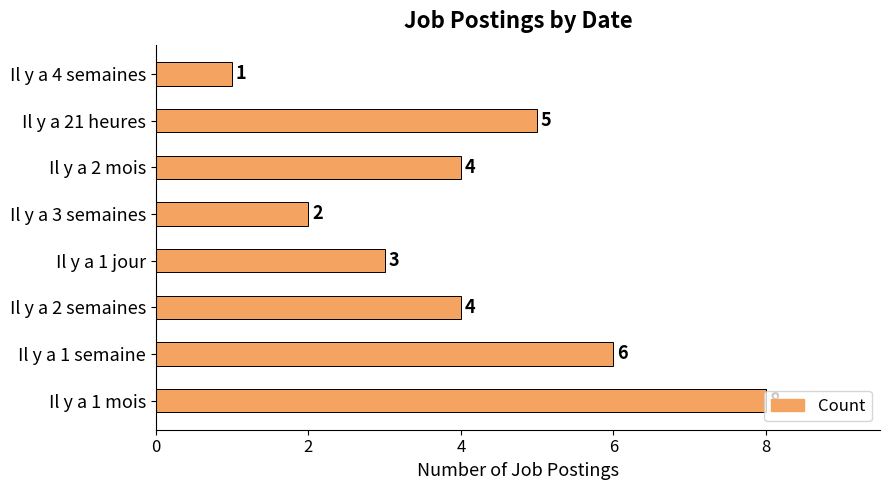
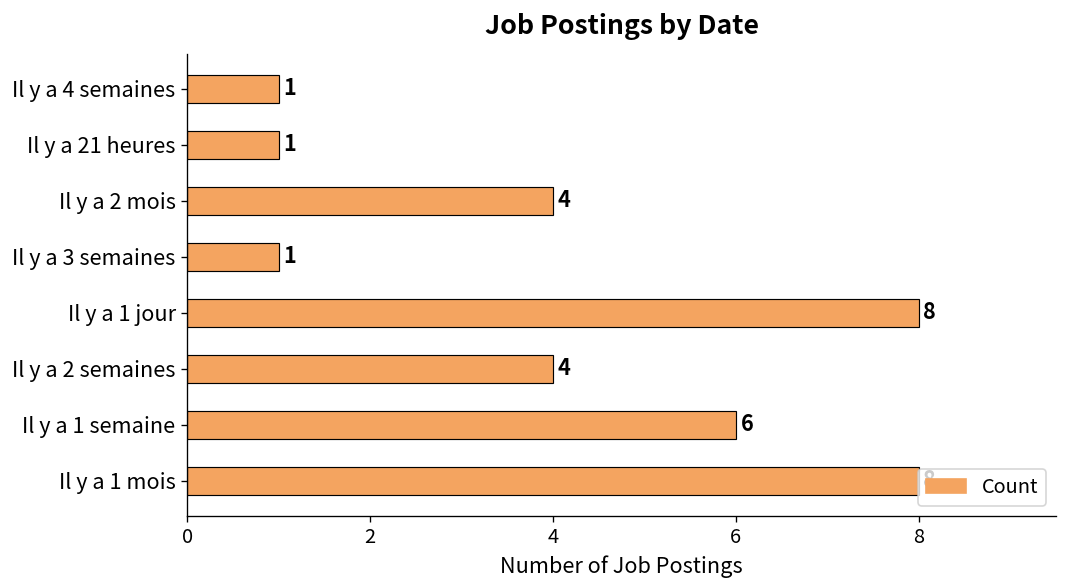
  {
    "Il y a 4 semaines": 1,
-   "Il y a 21 heures": 5,
+   "Il y a 21 heures": 1,
    "Il y a 2 mois": 4,
-   "Il y a 3 semaines": 2,
-   "Il y a 1 jour": 3,
+   "Il y a 3 semaines": 1,
+   "Il y a 1 jour": 8,
    "Il y a 2 semaines": 4,
    "Il y a 1 semaine": 6
  }
